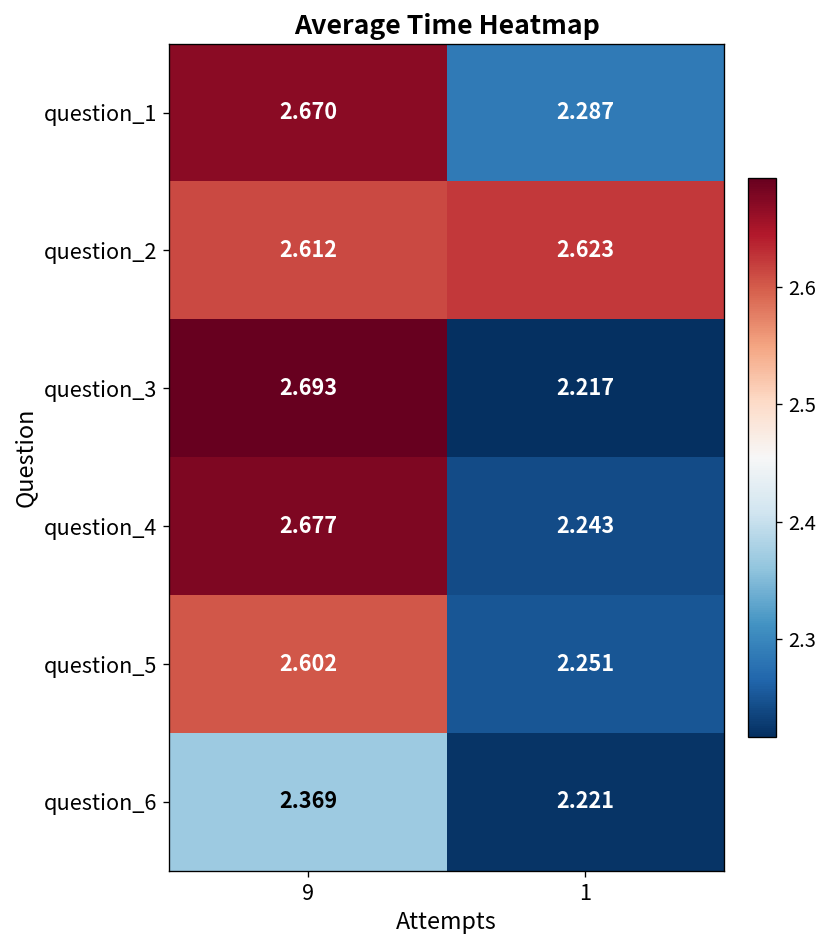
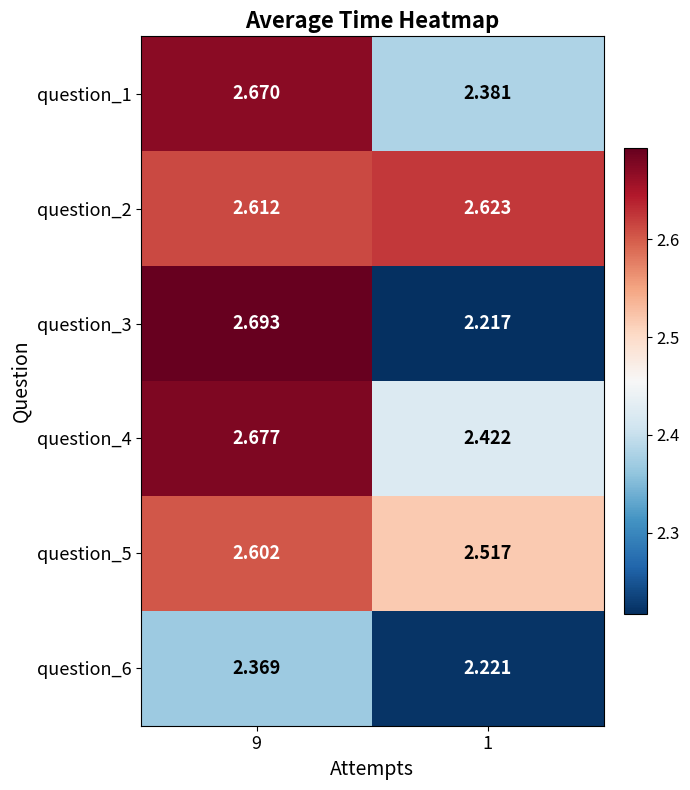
  {
    "question_1": {
      "9": 2.670,
-     "1": 2.287
+     "1": 2.381
    },
    "question_2": {
      "9": 2.612,
      "1": 2.623
    },
    "question_3": {
      "9": 2.693,
      "1": 2.217
    },
    "question_4": {
      "9": 2.677,
-     "1": 2.243
+     "1": 2.422
    },
    "question_5": {
      "9": 2.602,
-     "1": 2.251
+     "1": 2.517
    },
    "question_6": {
      "9": 2.369,
      "1": 2.221
    }
  }
